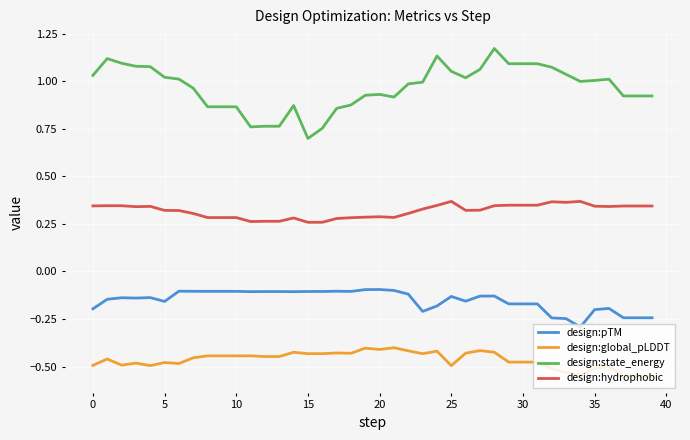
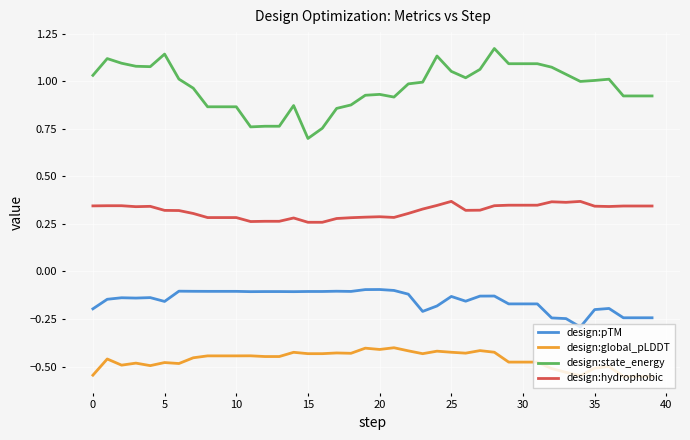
  {
    "design:pTM": {
      "0": -0.20,
      "5": -0.16,
      "10": -0.10,
      "15": -0.11,
      "20": -0.10,
      "25": -0.13,
      "30": -0.17,
      "35": -0.20
    },
    "design:global_pLDDT": {
-     "0": -0.49,
+     "0": -0.55,
      "5": -0.48,
      "10": -0.44,
      "15": -0.43,
      "20": -0.41,
-     "25": -0.50,
+     "25": -0.43,
      "30": -0.48
    },
    "design:state_energy": {
      "0": 1.03,
-     "5": 1.02,
+     "5": 1.14,
      "10": 0.87,
      "15": 0.70,
      "20": 0.93,
      "25": 1.05,
      "30": 1.09,
      "35": 1.00
    },
    "design:hydrophobic": {
      "0": 0.34,
      "5": 0.32,
      "10": 0.28,
      "15": 0.26,
      "20": 0.29,
      "25": 0.37,
      "30": 0.35,
      "35": 0.34
    }
  }
